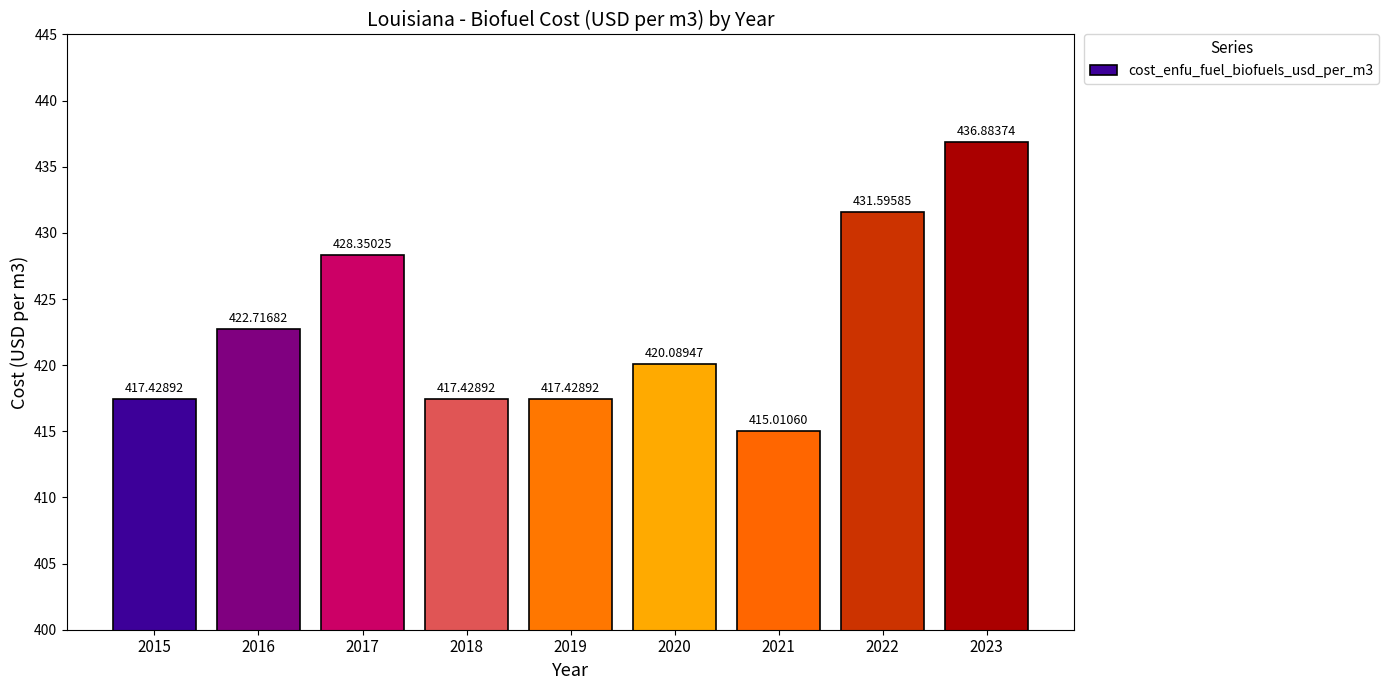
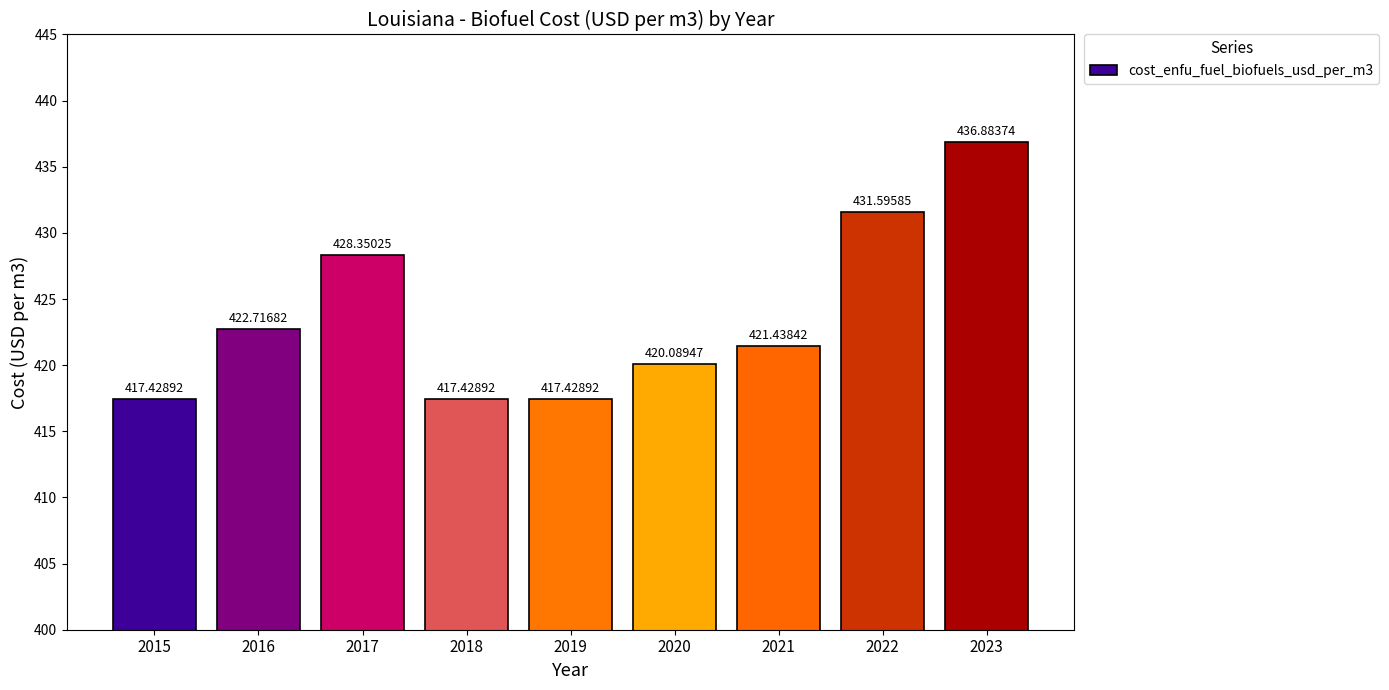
  {
    "2015": 417.42892,
    "2016": 422.71682,
    "2017": 428.35025,
    "2018": 417.42892,
    "2019": 417.42892,
    "2020": 420.08947,
-   "2021": 415.01060,
+   "2021": 421.43842,
    "2022": 431.59585,
    "2023": 436.88374
  }
